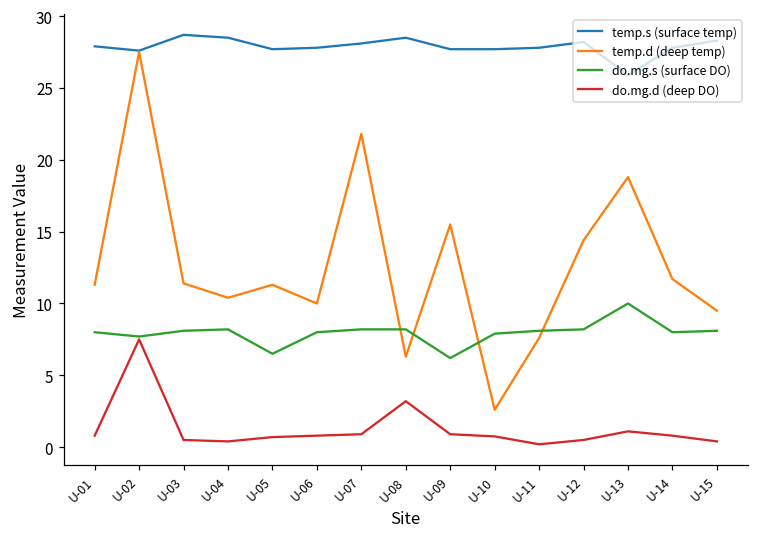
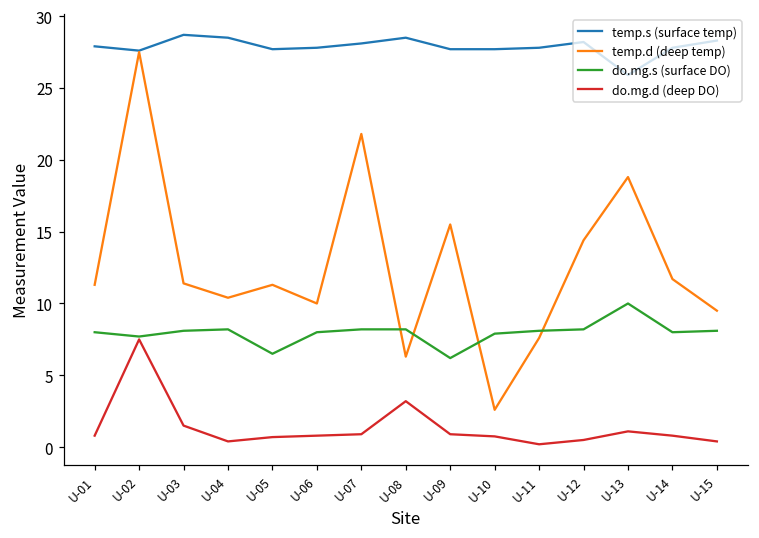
  {
    "temp.s (surface temp)": {
      "U-01": 27.9,
      "U-03": 28.7,
      "U-04": 28.5,
      "U-05": 27.7,
      "U-06": 27.8,
      "U-07": 28.1,
      "U-08": 28.5,
      "U-09": 27.7,
      "U-10": 27.7,
      "U-11": 27.8
    },
    "temp.d (deep temp)": {
      "U-01": 11.3,
      "U-03": 11.4,
      "U-04": 10.4,
      "U-05": 11.3,
      "U-06": 10.0,
      "U-07": 21.8,
      "U-08": 6.3,
      "U-09": 15.5,
      "U-10": 2.6,
      "U-11": 7.6,
      "U-12": 14.4,
      "U-13": 18.8,
      "U-14": 11.7,
      "U-15": 9.5
    },
    "do.mg.s (surface DO)": {
      "U-01": 8.0,
      "U-02": 7.7,
      "U-03": 8.1,
      "U-04": 8.2,
      "U-05": 6.5,
      "U-06": 8.0,
      "U-07": 8.2,
      "U-08": 8.2,
      "U-09": 6.2,
      "U-10": 7.9,
      "U-11": 8.1,
      "U-12": 8.2,
      "U-13": 10.0,
      "U-14": 8.0,
      "U-15": 8.1
    },
    "do.mg.d (deep DO)": {
      "U-01": 0.8,
      "U-02": 7.5,
-     "U-03": 0.5,
+     "U-03": 1.5,
      "U-04": 0.4,
      "U-05": 0.7,
      "U-06": 0.8,
      "U-07": 0.9,
      "U-08": 3.2,
      "U-09": 0.9,
      "U-10": 0.8,
      "U-11": 0.2,
      "U-12": 0.5,
      "U-13": 1.1,
      "U-14": 0.8,
      "U-15": 0.4
    }
  }
